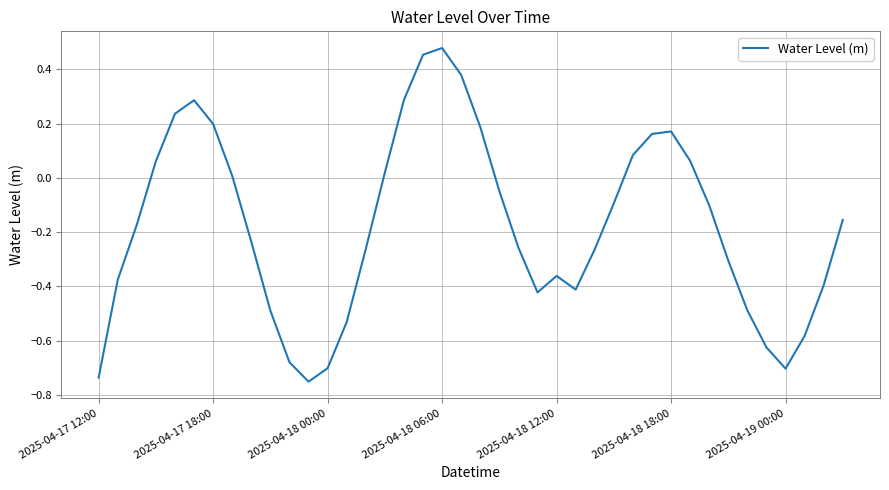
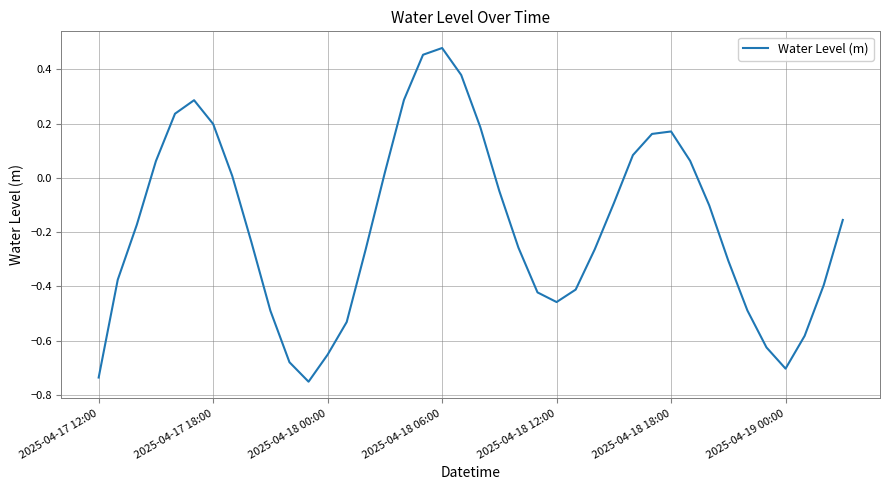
  {
    "2025-04-17 12:00": -0.74,
    "2025-04-17 18:00": 0.20,
-   "2025-04-18 00:00": -0.70,
+   "2025-04-18 00:00": -0.65,
    "2025-04-18 06:00": 0.48,
-   "2025-04-18 12:00": -0.36,
+   "2025-04-18 12:00": -0.46,
    "2025-04-18 18:00": 0.17,
    "2025-04-19 00:00": -0.70
  }
